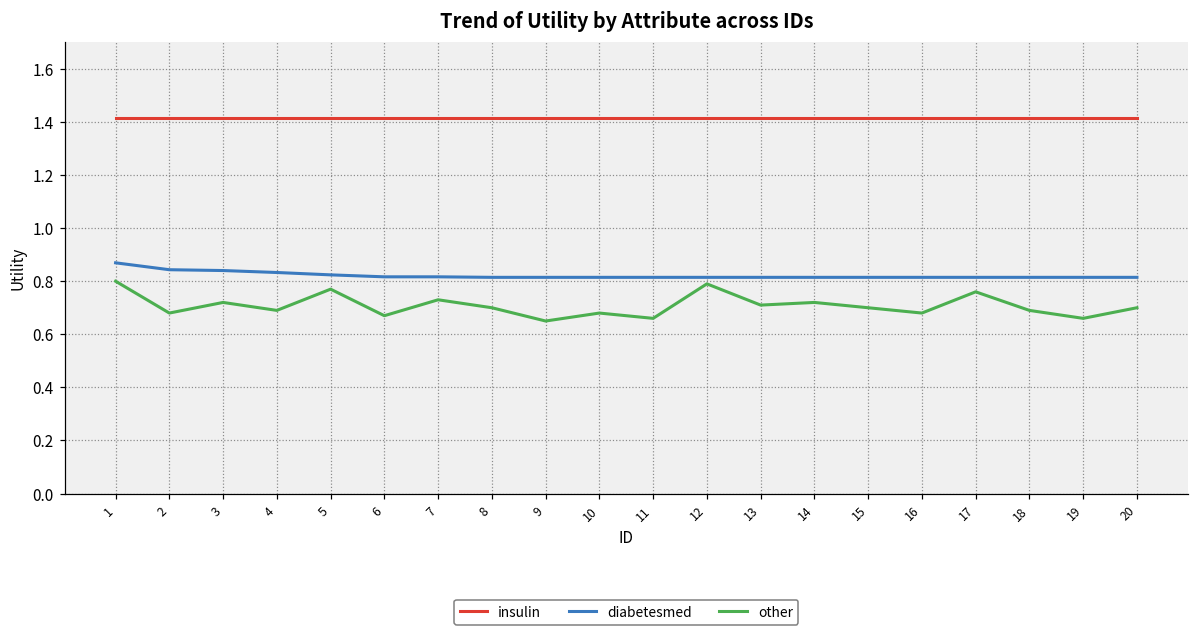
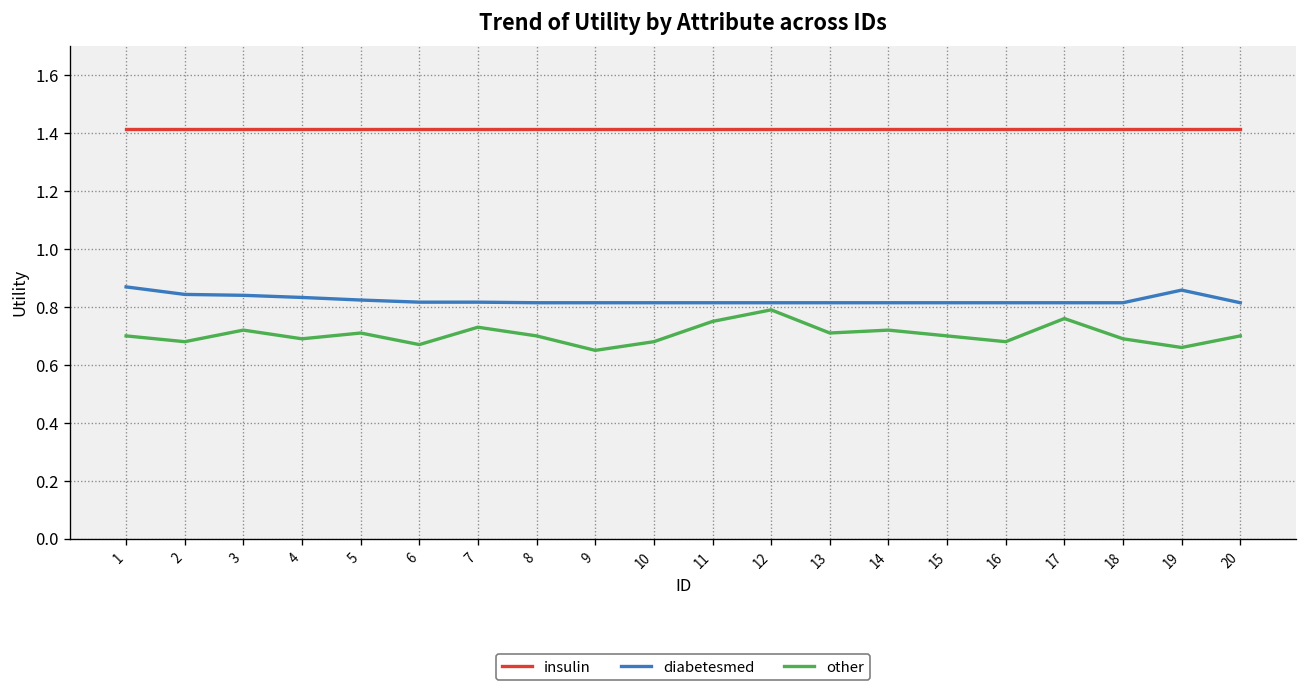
  {
    "insulin": {
      "1": 1.41,
      "2": 1.41,
      "3": 1.41,
      "4": 1.41,
      "5": 1.41,
      "6": 1.41,
      "7": 1.41,
      "8": 1.41,
      "9": 1.41,
      "10": 1.41,
      "11": 1.41,
      "12": 1.41,
      "13": 1.41,
      "14": 1.41,
      "15": 1.41,
      "16": 1.41,
      "17": 1.41,
      "18": 1.41,
      "19": 1.41,
      "20": 1.41
    },
    "diabetesmed": {
      "1": 0.87,
      "2": 0.84,
      "3": 0.84,
      "4": 0.83,
      "5": 0.82,
      "6": 0.82,
      "7": 0.82,
      "8": 0.81,
      "9": 0.81,
      "10": 0.81,
      "11": 0.81,
      "12": 0.81,
      "13": 0.81,
      "14": 0.81,
      "15": 0.81,
      "16": 0.81,
      "17": 0.81,
      "18": 0.81,
-     "19": 0.81,
+     "19": 0.86,
      "20": 0.81
    },
    "other": {
-     "1": 0.8,
+     "1": 0.7,
      "2": 0.68,
      "3": 0.72,
      "4": 0.69,
-     "5": 0.77,
+     "5": 0.71,
      "6": 0.67,
      "7": 0.73,
      "8": 0.70,
      "9": 0.65,
      "10": 0.68,
-     "11": 0.66,
+     "11": 0.75,
      "12": 0.79,
      "13": 0.71,
      "14": 0.72,
      "15": 0.70,
      "16": 0.68,
      "17": 0.76,
      "18": 0.69,
      "19": 0.66,
      "20": 0.70
    }
  }
